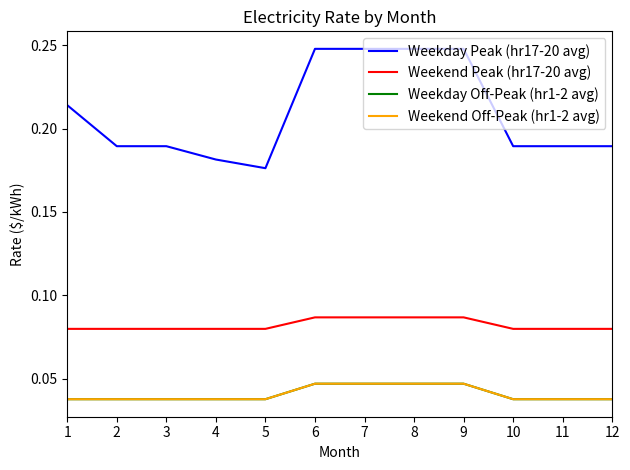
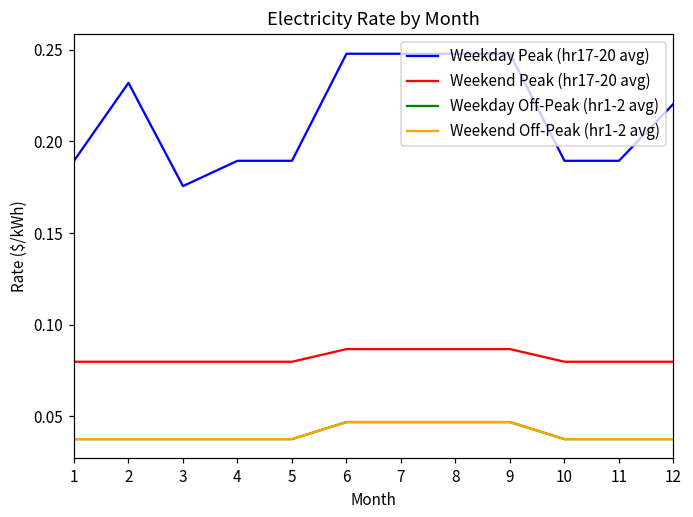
  {
    "Weekday Peak (hr17-20 avg)": {
-     "1": 0.214,
-     "2": 0.189,
-     "3": 0.189,
-     "4": 0.181,
-     "5": 0.176,
+     "1": 0.189,
+     "2": 0.232,
+     "3": 0.176,
+     "4": 0.189,
+     "5": 0.189,
      "6": 0.248,
      "10": 0.189,
      "11": 0.189,
-     "12": 0.189
+     "12": 0.221
    },
    "Weekend Peak (hr17-20 avg)": {
      "1": 0.080,
      "2": 0.080,
      "3": 0.080,
      "4": 0.080,
      "5": 0.080,
      "6": 0.087,
      "7": 0.087,
      "8": 0.087,
      "9": 0.087,
      "10": 0.080,
      "11": 0.080,
      "12": 0.080
    },
    "Weekend Off-Peak (hr1-2 avg)": {
      "1": 0.038,
      "2": 0.038,
      "3": 0.038,
      "4": 0.038,
      "5": 0.038,
      "6": 0.047,
      "7": 0.047,
      "8": 0.047,
      "9": 0.047,
      "10": 0.038,
      "11": 0.038,
      "12": 0.038
    }
  }
